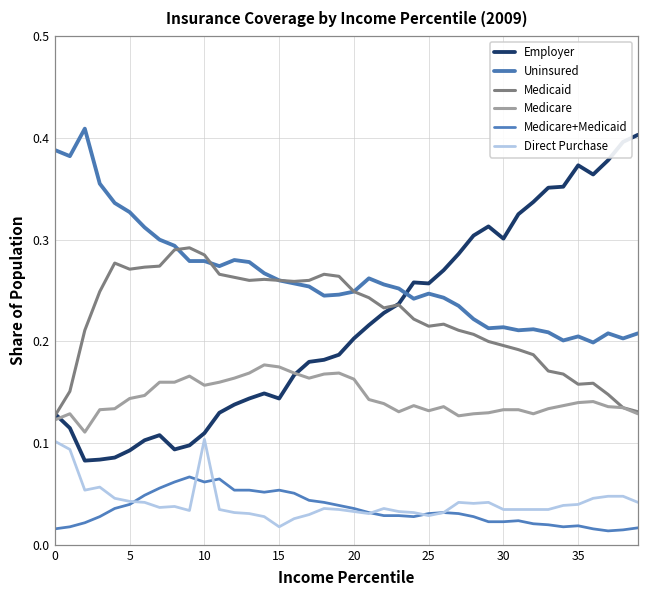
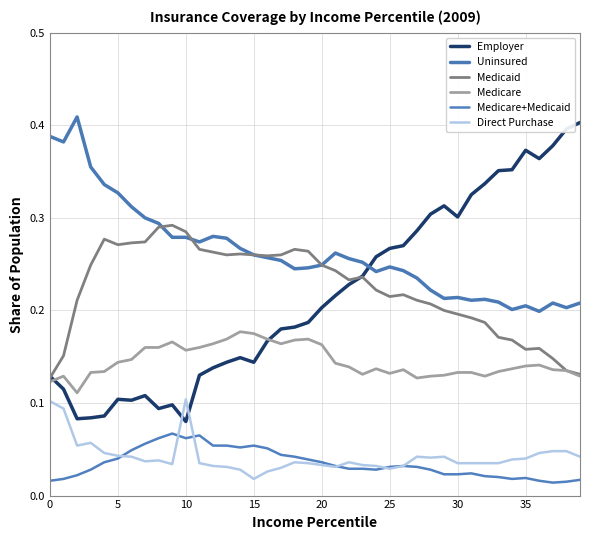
  {
    "Employer": {
-     "5": 0.09,
-     "10": 0.11,
+     "5": 0.10,
+     "10": 0.08,
      "15": 0.14,
      "20": 0.20,
-     "25": 0.26,
+     "25": 0.27,
      "30": 0.30,
      "35": 0.37
    },
    "Direct Purchase": {
      "0": 0.10,
      "5": 0.04,
      "10": 0.10,
      "15": 0.02,
      "20": 0.03,
      "30": 0.04,
      "35": 0.04
    }
  }
